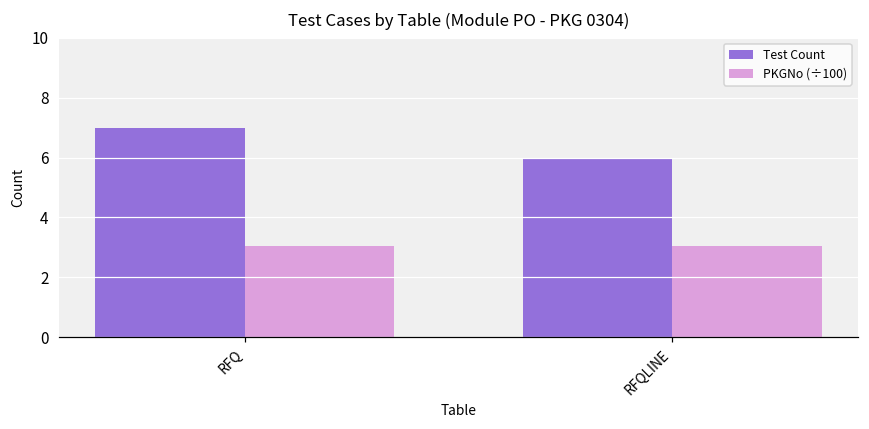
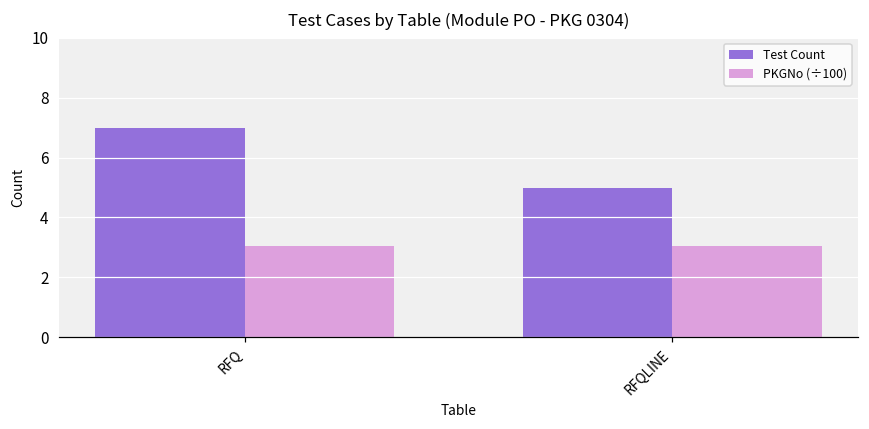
  {
    "Test Count": {
      "RFQ": 7,
-     "RFQLINE": 6
+     "RFQLINE": 5
    },
    "PKGNo (÷100)": {
      "RFQ": 3,
      "RFQLINE": 3
    }
  }
